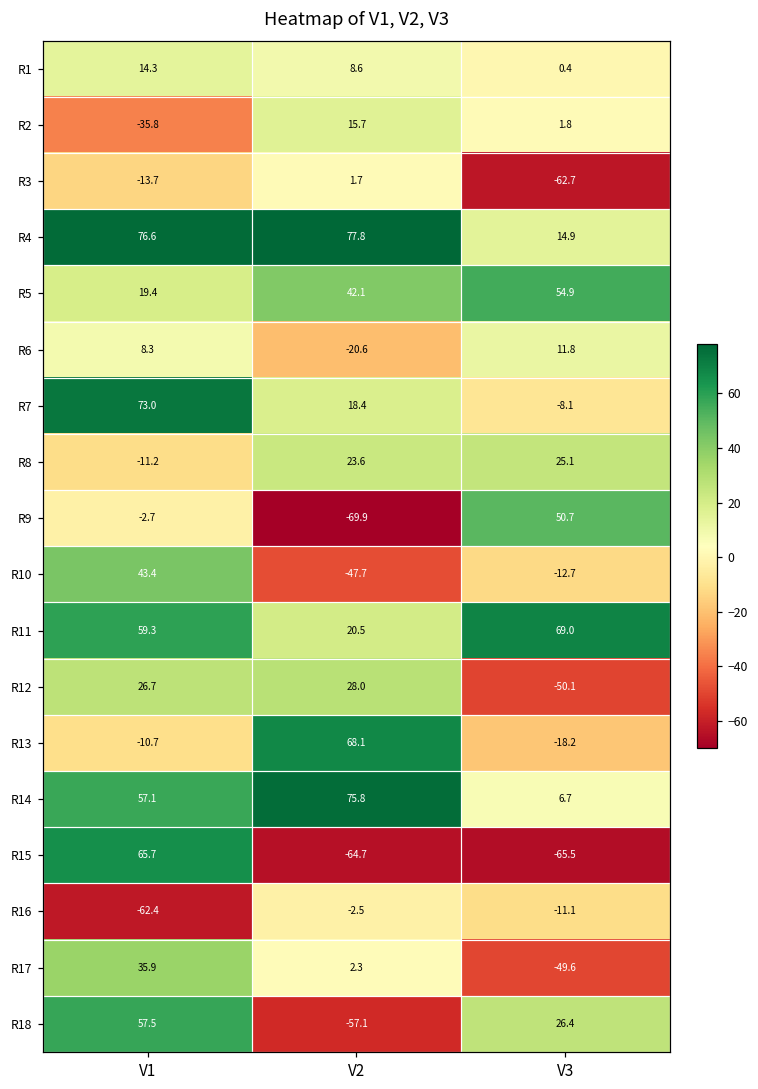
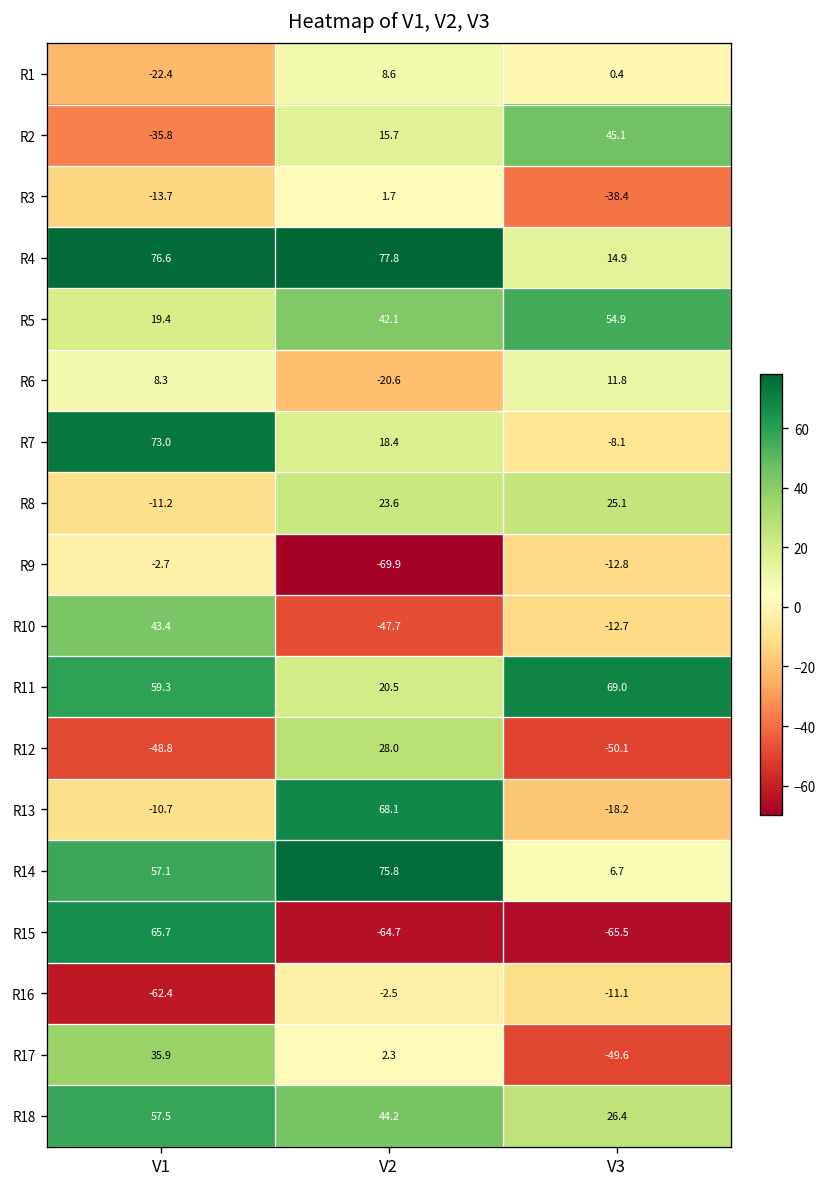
  {
    "R1": {
-     "V1": 14.3,
+     "V1": -22.4,
      "V2": 8.6,
      "V3": 0.4
    },
    "R2": {
      "V1": -35.8,
      "V2": 15.7,
-     "V3": 1.8
+     "V3": 45.1
    },
    "R3": {
      "V1": -13.7,
      "V2": 1.7,
-     "V3": -62.7
+     "V3": -38.4
    },
    "R4": {
      "V1": 76.6,
      "V2": 77.8,
      "V3": 14.9
    },
    "R5": {
      "V1": 19.4,
      "V2": 42.1,
      "V3": 54.9
    },
    "R6": {
      "V1": 8.3,
      "V2": -20.6,
      "V3": 11.8
    },
    "R7": {
      "V1": 73.0,
      "V2": 18.4,
      "V3": -8.1
    },
    "R8": {
      "V1": -11.2,
      "V2": 23.6,
      "V3": 25.1
    },
    "R9": {
      "V1": -2.7,
      "V2": -69.9,
-     "V3": 50.7
+     "V3": -12.8
    },
    "R10": {
      "V1": 43.4,
      "V2": -47.7,
      "V3": -12.7
    },
    "R11": {
      "V1": 59.3,
      "V2": 20.5,
      "V3": 69.0
    },
    "R12": {
-     "V1": 26.7,
+     "V1": -48.8,
      "V2": 28.0,
      "V3": -50.1
    },
    "R13": {
      "V1": -10.7,
      "V2": 68.1,
      "V3": -18.2
    },
    "R14": {
      "V1": 57.1,
      "V2": 75.8,
      "V3": 6.7
    },
    "R15": {
      "V1": 65.7,
      "V2": -64.7,
      "V3": -65.5
    },
    "R16": {
      "V1": -62.4,
      "V2": -2.5,
      "V3": -11.1
    },
    "R17": {
      "V1": 35.9,
      "V2": 2.3,
      "V3": -49.6
    },
    "R18": {
      "V1": 57.5,
-     "V2": -57.1,
+     "V2": 44.2,
      "V3": 26.4
    }
  }
